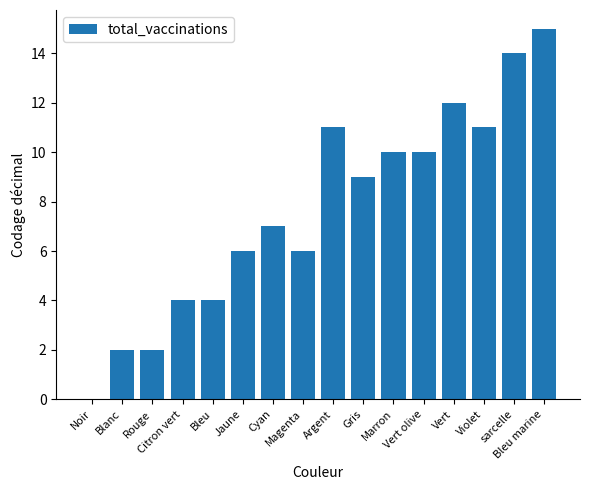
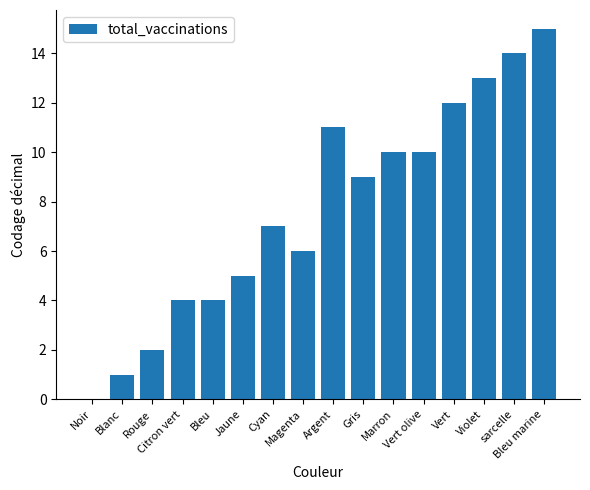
  {
    "Noir": 0,
-   "Blanc": 2,
+   "Blanc": 1,
    "Rouge": 2,
    "Citron vert": 4,
    "Bleu": 4,
-   "Jaune": 6,
+   "Jaune": 5,
    "Cyan": 7,
    "Magenta": 6,
    "Argent": 11,
    "Gris": 9,
    "Marron": 10,
    "Vert olive": 10,
    "Vert": 12,
-   "Violet": 11,
+   "Violet": 13,
    "sarcelle": 14,
    "Bleu marine": 15
  }
